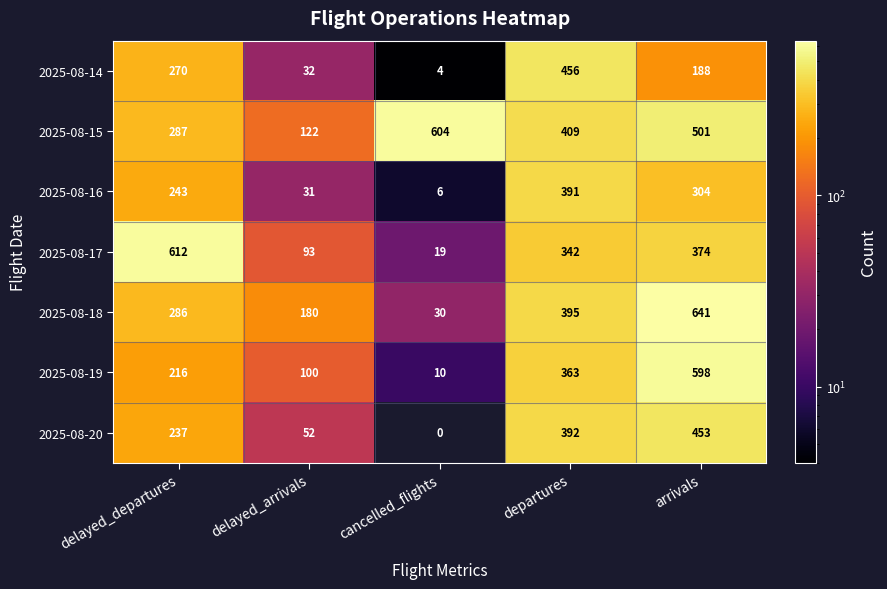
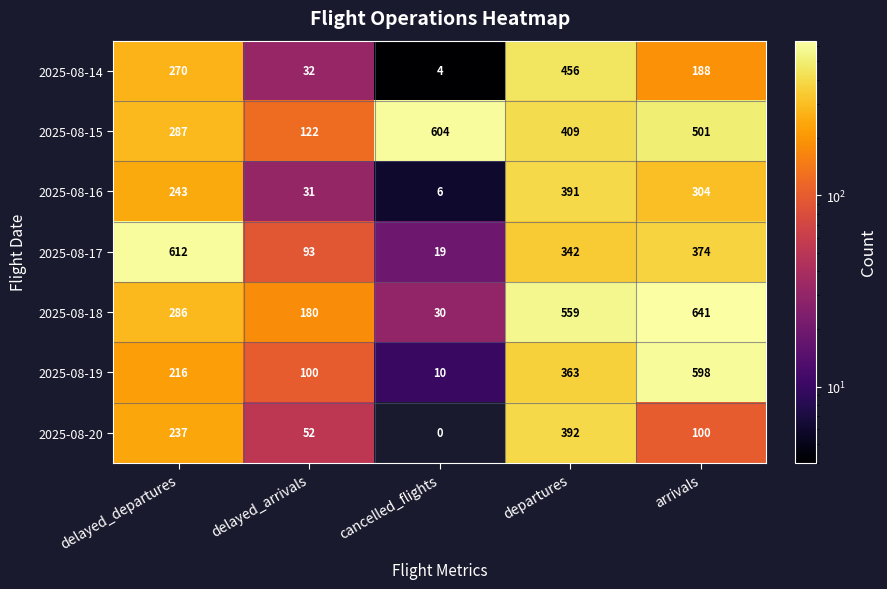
  {
    "2025-08-14": {
      "delayed_departures": 270,
      "delayed_arrivals": 32,
      "cancelled_flights": 4,
      "departures": 456,
      "arrivals": 188
    },
    "2025-08-15": {
      "delayed_departures": 287,
      "delayed_arrivals": 122,
      "cancelled_flights": 604,
      "departures": 409,
      "arrivals": 501
    },
    "2025-08-16": {
      "delayed_departures": 243,
      "delayed_arrivals": 31,
      "cancelled_flights": 6,
      "departures": 391,
      "arrivals": 304
    },
    "2025-08-17": {
      "delayed_departures": 612,
      "delayed_arrivals": 93,
      "cancelled_flights": 19,
      "departures": 342,
      "arrivals": 374
    },
    "2025-08-18": {
      "delayed_departures": 286,
      "delayed_arrivals": 180,
      "cancelled_flights": 30,
-     "departures": 395,
+     "departures": 559,
      "arrivals": 641
    },
    "2025-08-19": {
      "delayed_departures": 216,
      "delayed_arrivals": 100,
      "cancelled_flights": 10,
      "departures": 363,
      "arrivals": 598
    },
    "2025-08-20": {
      "delayed_departures": 237,
      "delayed_arrivals": 52,
      "cancelled_flights": 0,
      "departures": 392,
-     "arrivals": 453
+     "arrivals": 100
    }
  }
